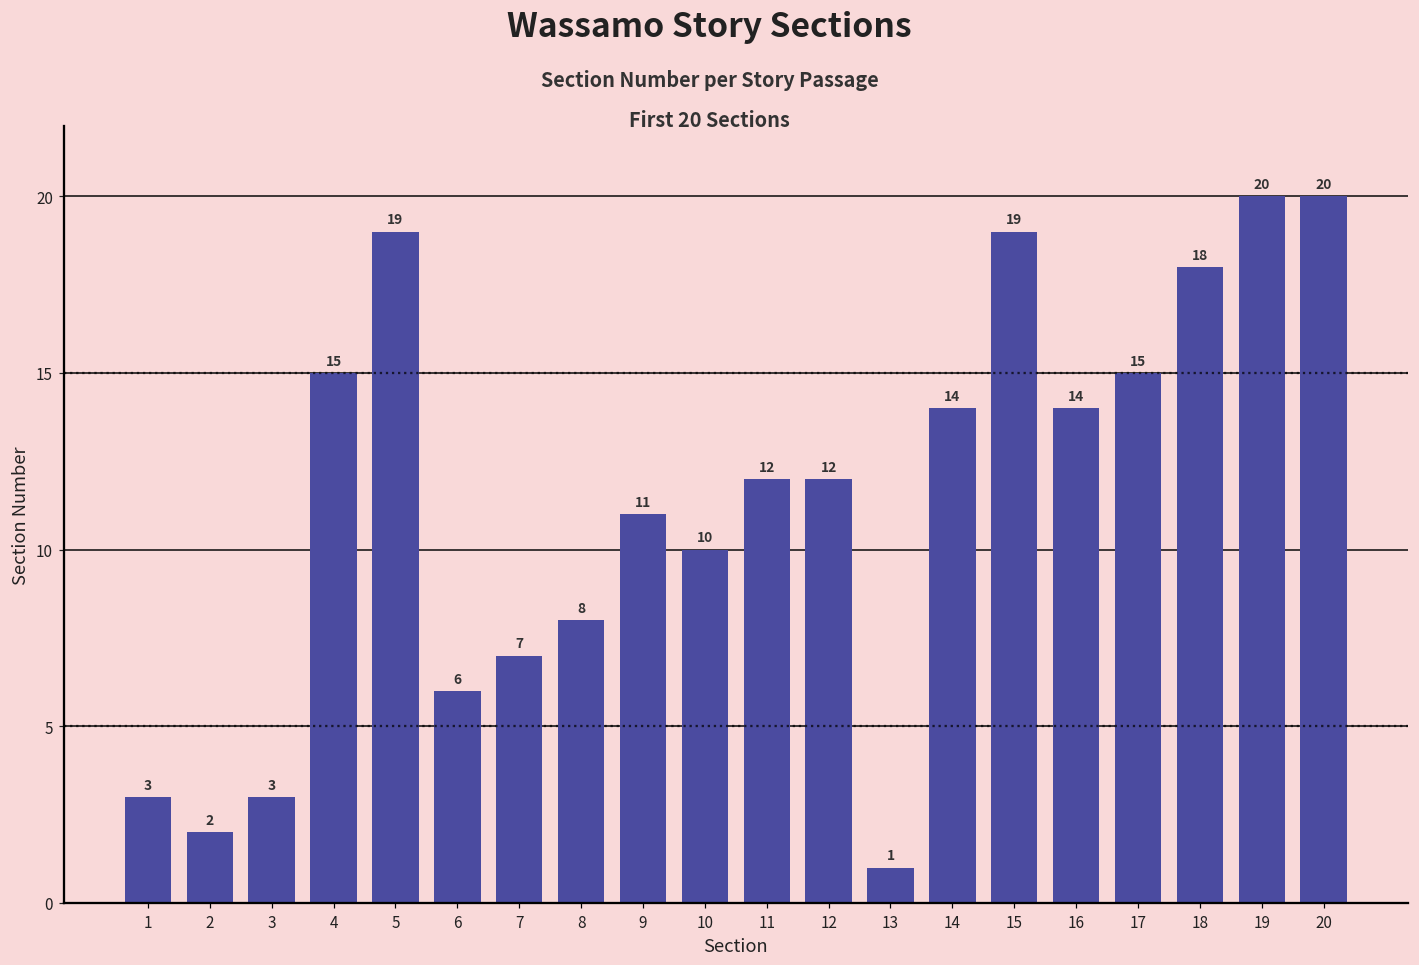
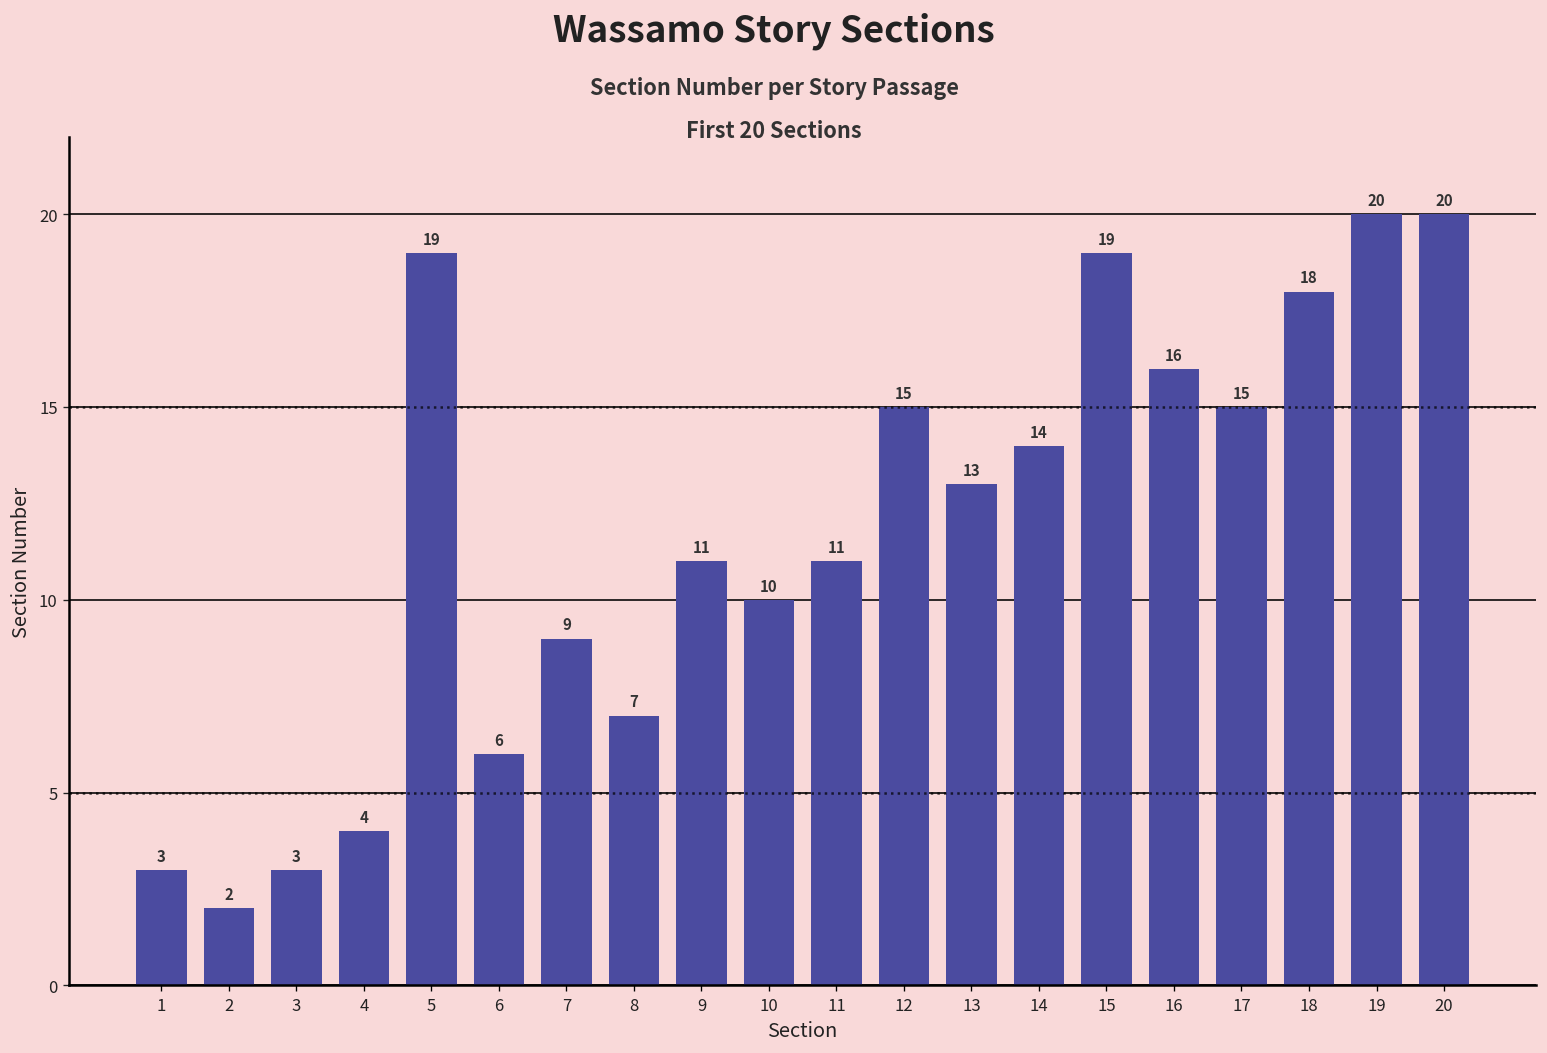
  {
    "1": 3,
    "2": 2,
    "3": 3,
-   "4": 15,
+   "4": 4,
    "5": 19,
    "6": 6,
-   "7": 7,
-   "8": 8,
+   "7": 9,
+   "8": 7,
    "9": 11,
    "10": 10,
-   "11": 12,
-   "12": 12,
-   "13": 1,
+   "11": 11,
+   "12": 15,
+   "13": 13,
    "14": 14,
    "15": 19,
-   "16": 14,
+   "16": 16,
    "17": 15,
    "18": 18,
    "19": 20,
    "20": 20
  }
